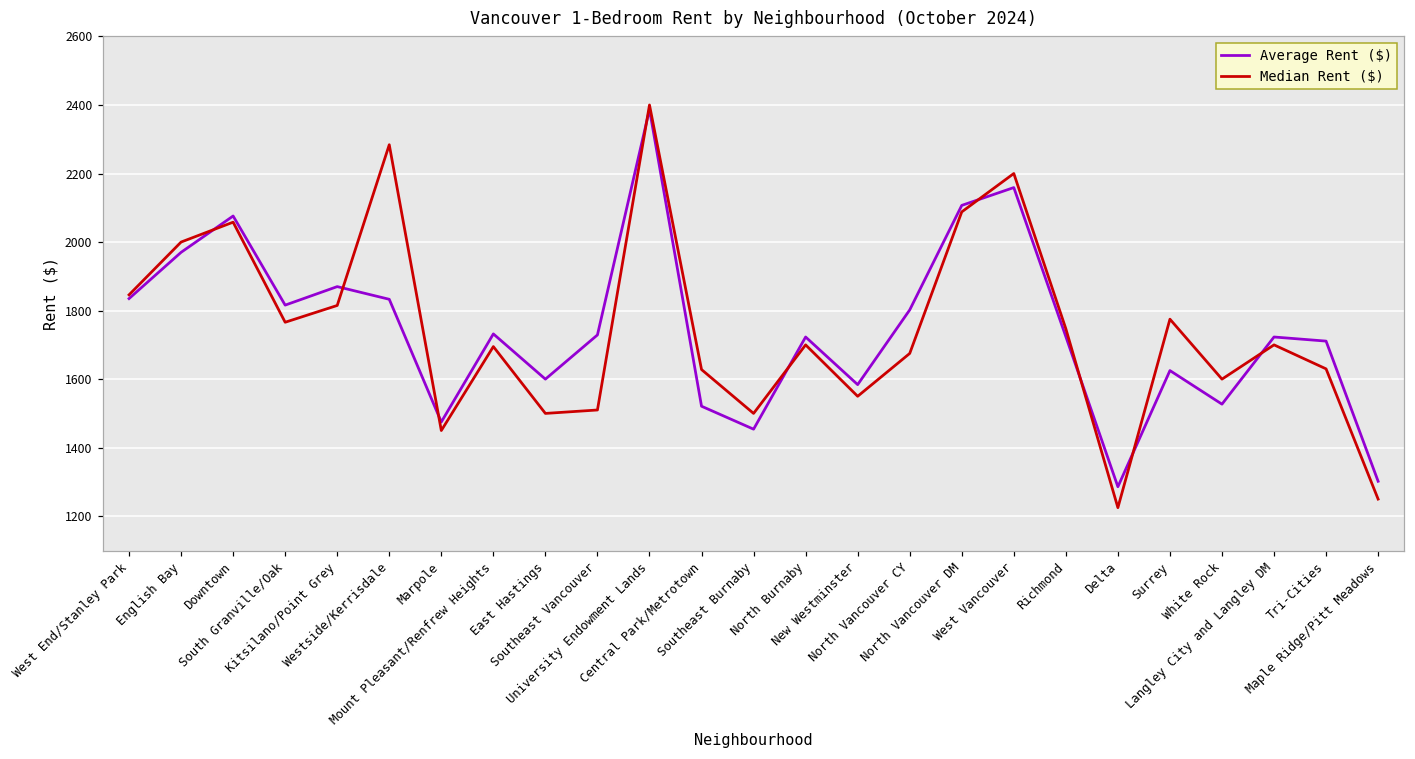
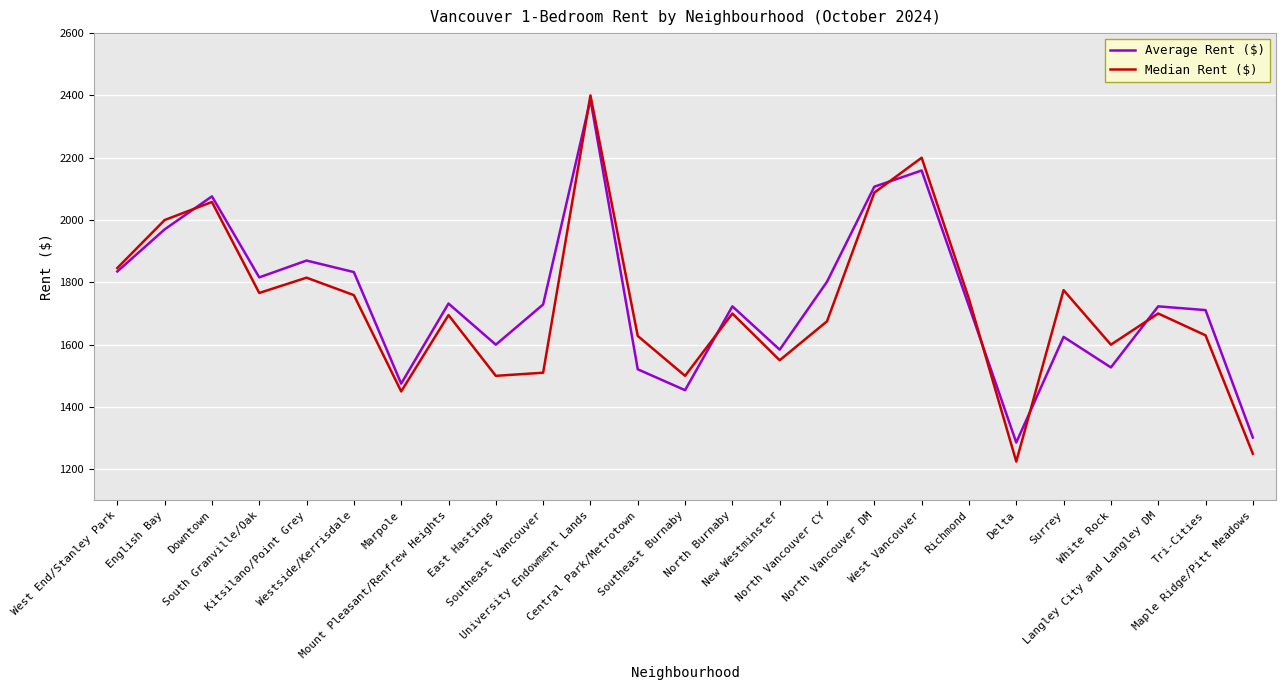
  {
    "Average Rent ($)": {
      "West End/Stanley Park": 1840,
      "English Bay": 1970,
      "Downtown": 2080,
      "South Granville/Oak": 1820,
      "Kitsilano/Point Grey": 1870,
      "Westside/Kerrisdale": 1830,
      "Marpole": 1480,
      "Mount Pleasant/Renfrew Heights": 1730,
      "East Hastings": 1600,
      "Southeast Vancouver": 1730,
      "University Endowment Lands": 2390,
      "Central Park/Metrotown": 1520,
      "Southeast Burnaby": 1450,
      "North Burnaby": 1720,
      "New Westminster": 1580,
      "North Vancouver CY": 1800,
      "North Vancouver DM": 2110,
      "West Vancouver": 2160,
      "Richmond": 1720,
      "Delta": 1290,
      "Surrey": 1630,
      "White Rock": 1530,
      "Langley City and Langley DM": 1720,
      "Tri-Cities": 1710,
      "Maple Ridge/Pitt Meadows": 1300
    },
    "Median Rent ($)": {
      "West End/Stanley Park": 1850,
      "English Bay": 2000,
      "Downtown": 2060,
      "South Granville/Oak": 1770,
      "Kitsilano/Point Grey": 1820,
-     "Westside/Kerrisdale": 2280,
+     "Westside/Kerrisdale": 1760,
      "Marpole": 1450,
      "Mount Pleasant/Renfrew Heights": 1700,
      "East Hastings": 1500,
      "Southeast Vancouver": 1510,
      "University Endowment Lands": 2400,
      "Central Park/Metrotown": 1630,
      "Southeast Burnaby": 1500,
      "North Burnaby": 1700,
      "New Westminster": 1550,
      "North Vancouver CY": 1680,
      "North Vancouver DM": 2090,
      "West Vancouver": 2200,
      "Richmond": 1750,
      "Delta": 1230,
      "Surrey": 1780,
      "White Rock": 1600,
      "Langley City and Langley DM": 1700,
      "Tri-Cities": 1630,
      "Maple Ridge/Pitt Meadows": 1250
    }
  }
